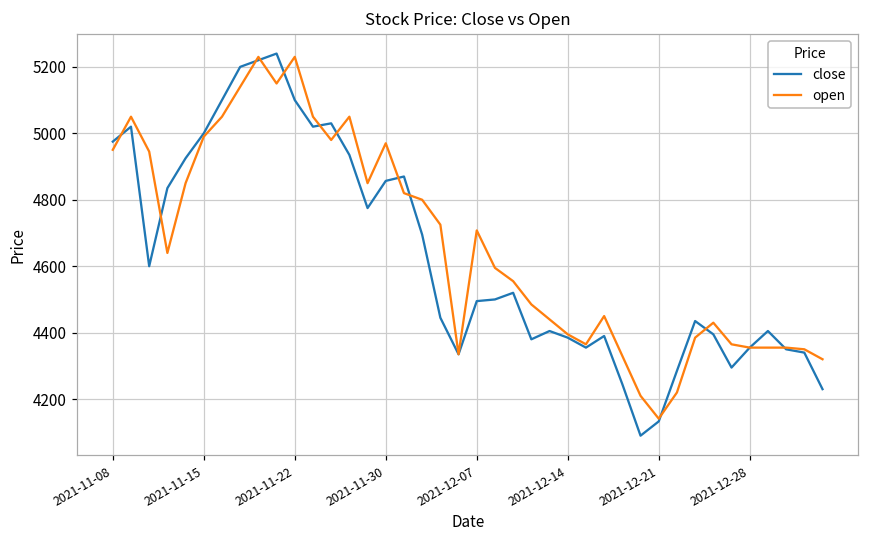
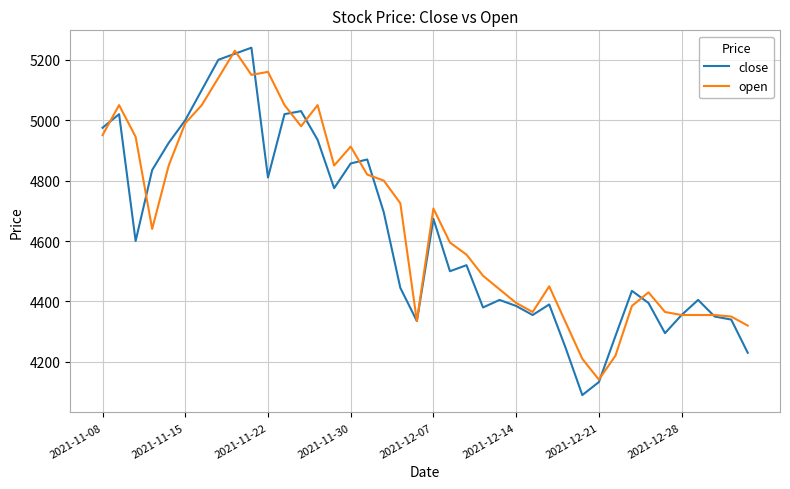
  {
    "close": {
      "2021-11-08": 4980,
      "2021-11-15": 5000,
-     "2021-11-22": 5100,
+     "2021-11-22": 4810,
      "2021-11-30": 4860,
-     "2021-12-07": 4500,
+     "2021-12-07": 4670,
      "2021-12-14": 4390
    },
    "open": {
      "2021-11-08": 4950,
      "2021-11-15": 4990,
-     "2021-11-22": 5230,
-     "2021-11-30": 4970,
+     "2021-11-22": 5160,
+     "2021-11-30": 4910,
      "2021-12-07": 4710,
      "2021-12-14": 4400
    }
  }
